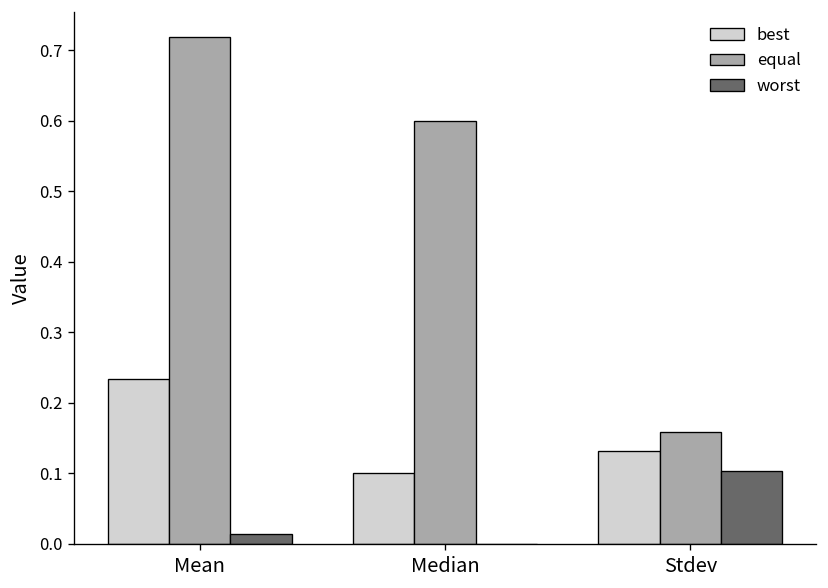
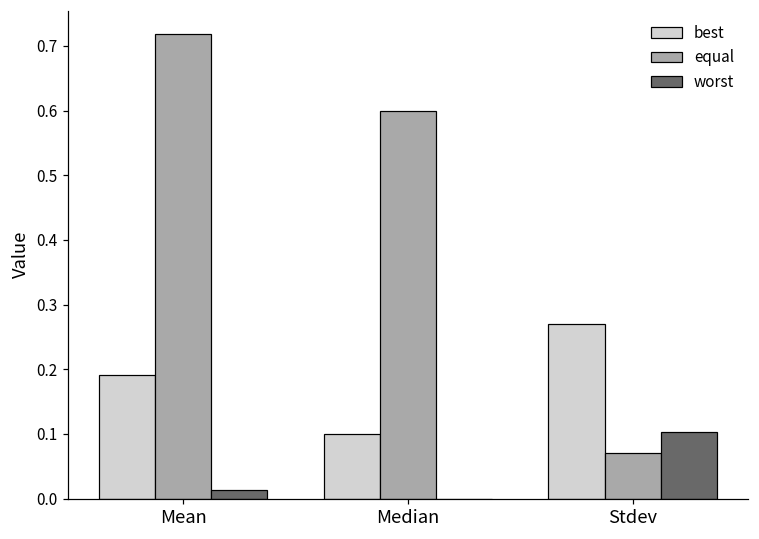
  {
    "best": {
-     "Mean": 0.23,
+     "Mean": 0.19,
      "Median": 0.10,
-     "Stdev": 0.13
+     "Stdev": 0.27
    },
    "equal": {
      "Mean": 0.72,
      "Median": 0.60,
-     "Stdev": 0.16
+     "Stdev": 0.07
    },
    "worst": {
      "Mean": 0.01,
      "Median": 0.00,
      "Stdev": 0.10
    }
  }
